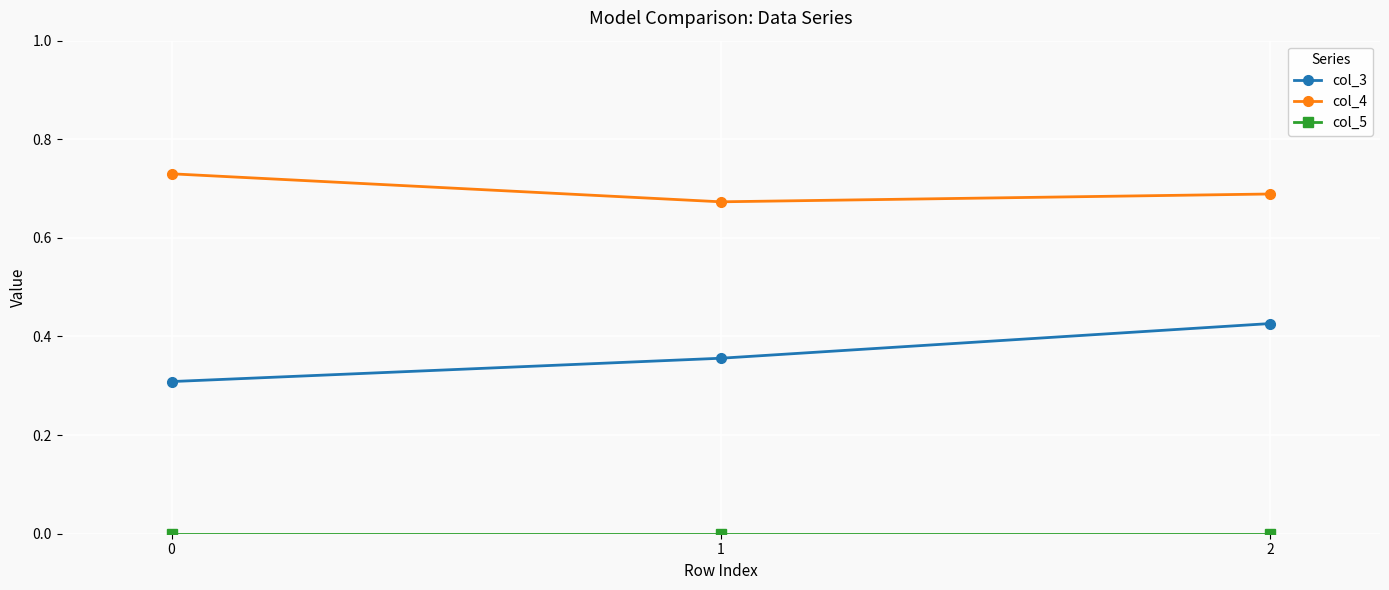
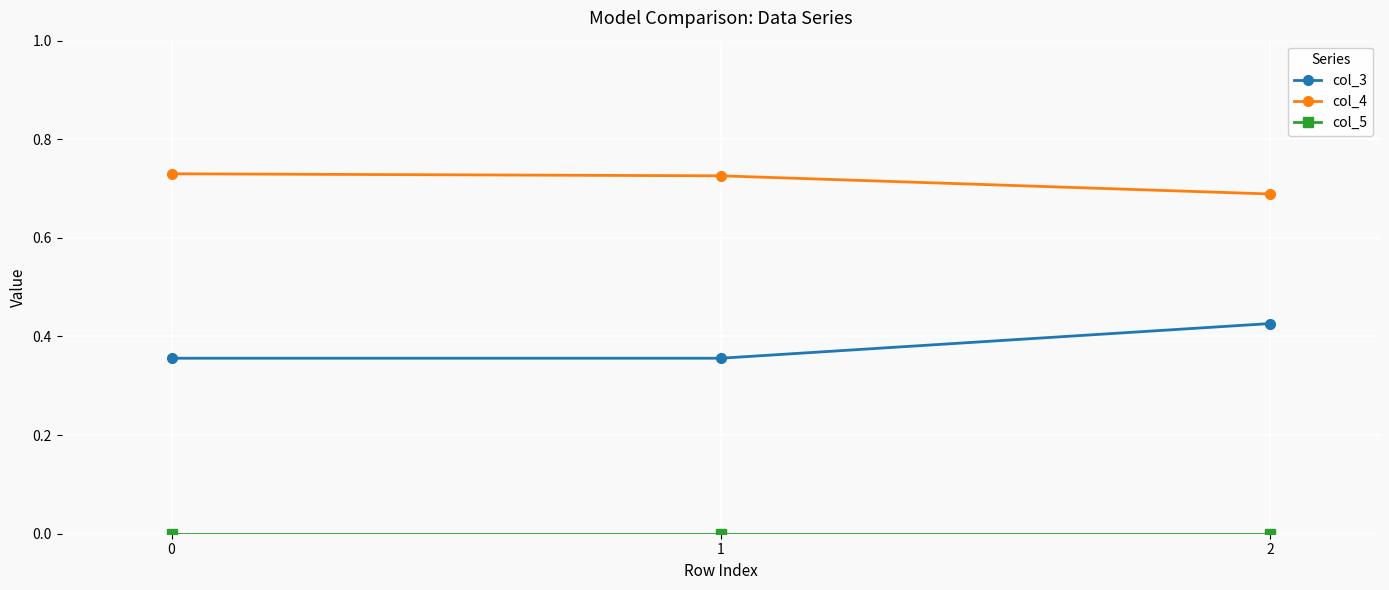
  {
    "col_3": {
-     "0": 0.31,
+     "0": 0.36,
      "1": 0.36,
      "2": 0.43
    },
    "col_4": {
      "0": 0.73,
-     "1": 0.67,
+     "1": 0.73,
      "2": 0.69
    },
    "col_5": {
      "0": 0.00,
      "1": 0.00,
      "2": 0.00
    }
  }
